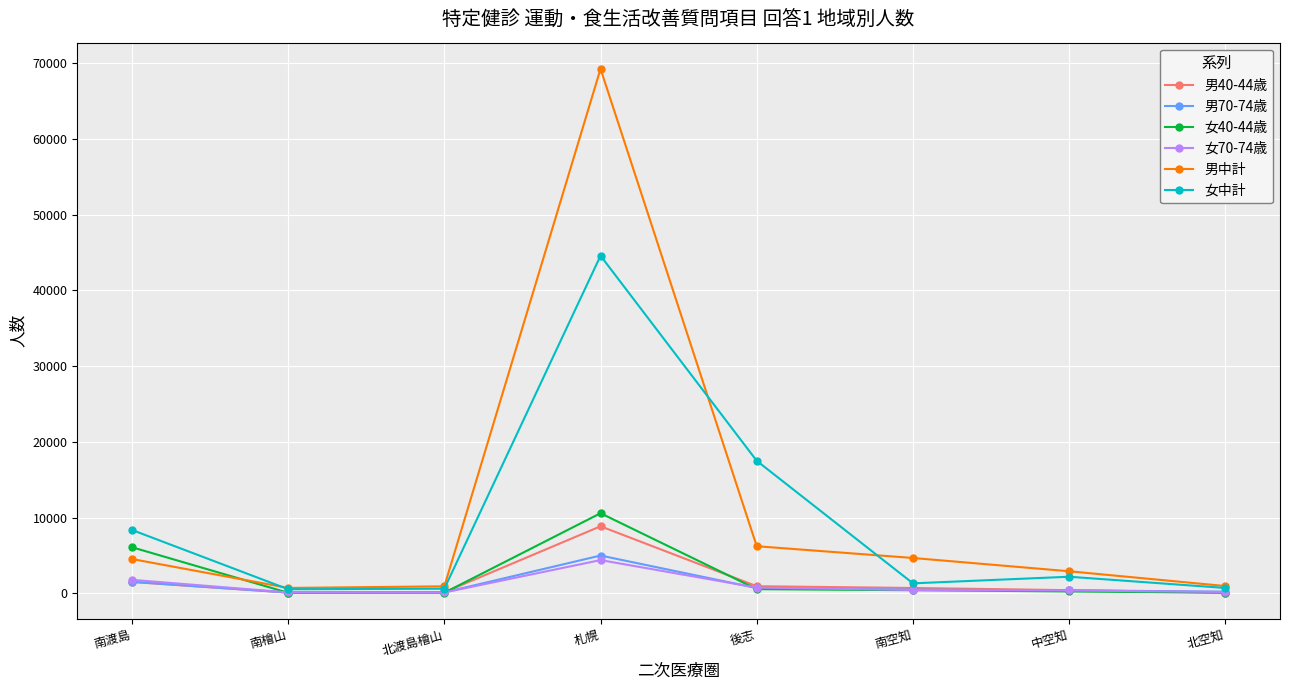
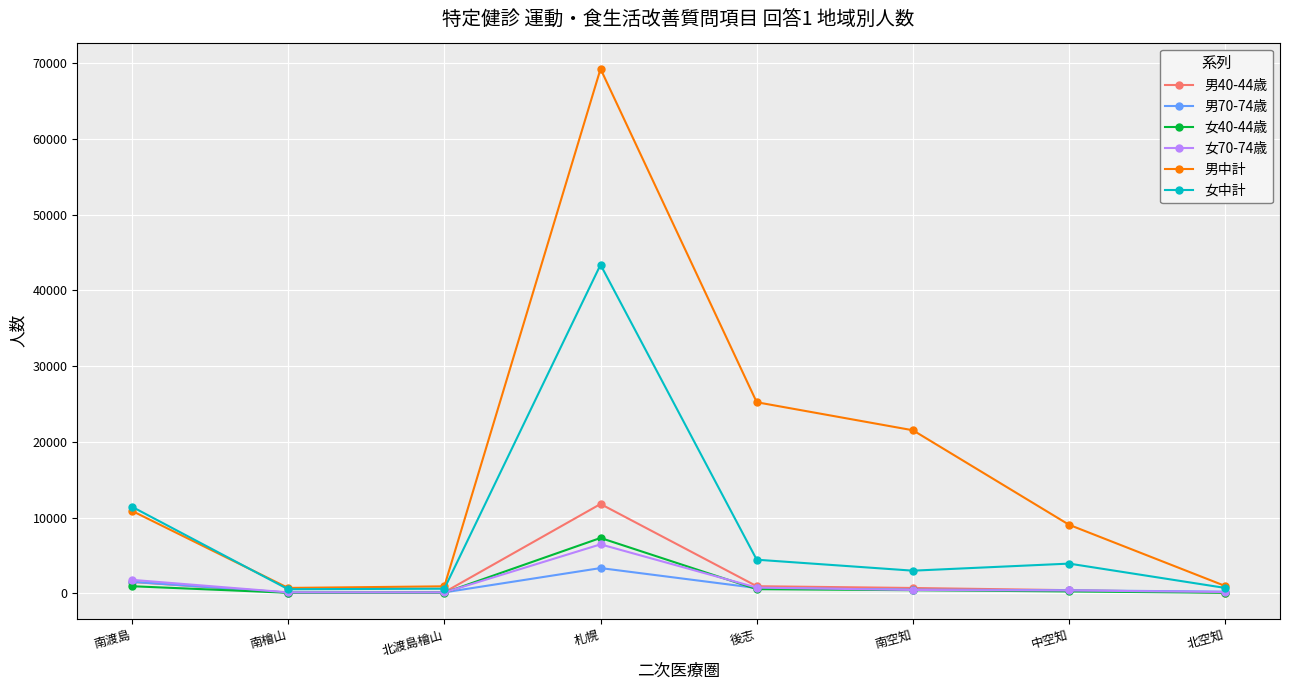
  {
    "男40-44歳": {
-     "札幌": 9000
+     "札幌": 12000
    },
    "男70-74歳": {
-     "札幌": 5000
+     "札幌": 3000
    },
    "女40-44歳": {
-     "南渡島": 6000,
-     "札幌": 11000
+     "南渡島": 1000,
+     "札幌": 7000
    },
    "女70-74歳": {
-     "札幌": 4000
+     "札幌": 6000
    },
    "男中計": {
-     "南渡島": 5000,
+     "南渡島": 11000,
      "札幌": 69000,
-     "後志": 6000,
-     "南空知": 5000,
-     "中空知": 3000
+     "後志": 25000,
+     "南空知": 22000,
+     "中空知": 9000
    },
    "女中計": {
-     "南渡島": 8000,
-     "札幌": 45000,
-     "後志": 17000,
-     "南空知": 1000,
-     "中空知": 2000
+     "南渡島": 11000,
+     "札幌": 43000,
+     "後志": 4000,
+     "南空知": 3000,
+     "中空知": 4000
    }
  }
